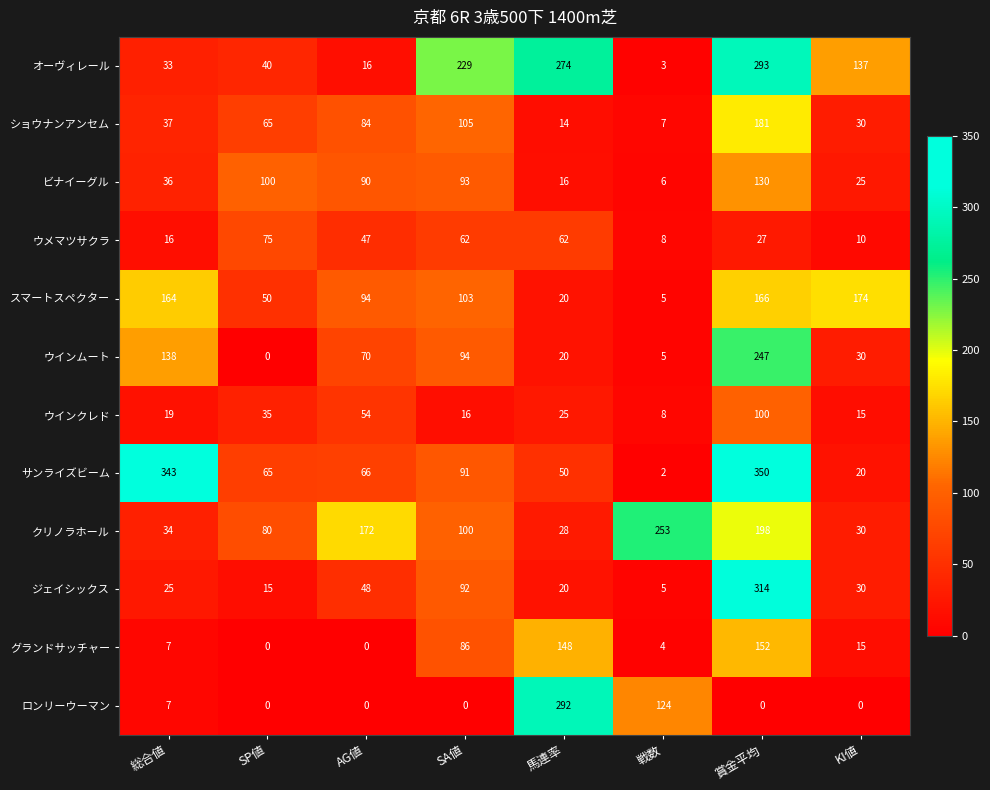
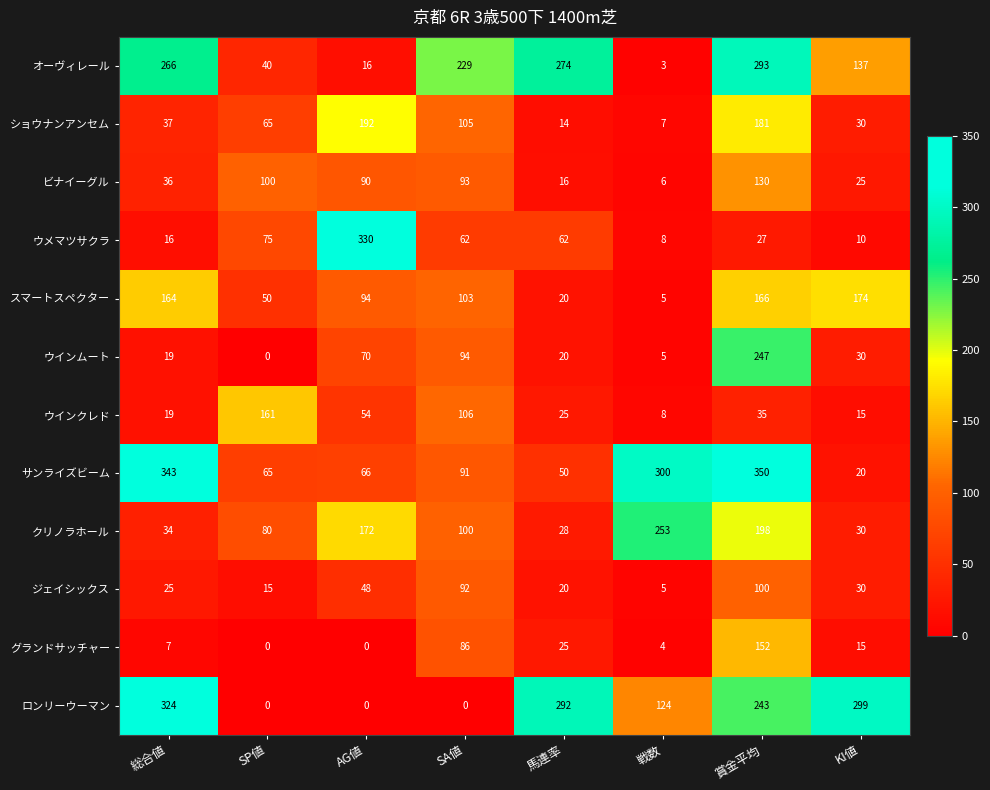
  {
    "オーヴィレール": {
-     "総合値": 33,
+     "総合値": 266,
      "SP値": 40,
      "AG値": 16,
      "SA値": 229,
      "馬連率": 274,
      "戦数": 3,
      "賞金平均": 293,
      "KI値": 137
    },
    "ショウナンアンセム": {
      "総合値": 37,
      "SP値": 65,
-     "AG値": 84,
+     "AG値": 192,
      "SA値": 105,
      "馬連率": 14,
      "戦数": 7,
      "賞金平均": 181,
      "KI値": 30
    },
    "ビナイーグル": {
      "総合値": 36,
      "SP値": 100,
      "AG値": 90,
      "SA値": 93,
      "馬連率": 16,
      "戦数": 6,
      "賞金平均": 130,
      "KI値": 25
    },
    "ウメマツサクラ": {
      "総合値": 16,
      "SP値": 75,
-     "AG値": 47,
+     "AG値": 330,
      "SA値": 62,
      "馬連率": 62,
      "戦数": 8,
      "賞金平均": 27,
      "KI値": 10
    },
    "スマートスペクター": {
      "総合値": 164,
      "SP値": 50,
      "AG値": 94,
      "SA値": 103,
      "馬連率": 20,
      "戦数": 5,
      "賞金平均": 166,
      "KI値": 174
    },
    "ウインムート": {
-     "総合値": 138,
+     "総合値": 19,
      "SP値": 0,
      "AG値": 70,
      "SA値": 94,
      "馬連率": 20,
      "戦数": 5,
      "賞金平均": 247,
      "KI値": 30
    },
    "ウインクレド": {
      "総合値": 19,
-     "SP値": 35,
+     "SP値": 161,
      "AG値": 54,
-     "SA値": 16,
+     "SA値": 106,
      "馬連率": 25,
      "戦数": 8,
-     "賞金平均": 100,
+     "賞金平均": 35,
      "KI値": 15
    },
    "サンライズビーム": {
      "総合値": 343,
      "SP値": 65,
      "AG値": 66,
      "SA値": 91,
      "馬連率": 50,
-     "戦数": 2,
+     "戦数": 300,
      "賞金平均": 350,
      "KI値": 20
    },
    "クリノラホール": {
      "総合値": 34,
      "SP値": 80,
      "AG値": 172,
      "SA値": 100,
      "馬連率": 28,
      "戦数": 253,
      "賞金平均": 198,
      "KI値": 30
    },
    "ジェイシックス": {
      "総合値": 25,
      "SP値": 15,
      "AG値": 48,
      "SA値": 92,
      "馬連率": 20,
      "戦数": 5,
-     "賞金平均": 314,
+     "賞金平均": 100,
      "KI値": 30
    },
    "グランドサッチャー": {
      "総合値": 7,
      "SP値": 0,
      "AG値": 0,
      "SA値": 86,
-     "馬連率": 148,
+     "馬連率": 25,
      "戦数": 4,
      "賞金平均": 152,
      "KI値": 15
    },
    "ロンリーウーマン": {
-     "総合値": 7,
+     "総合値": 324,
      "SP値": 0,
      "AG値": 0,
      "SA値": 0,
      "馬連率": 292,
      "戦数": 124,
-     "賞金平均": 0,
-     "KI値": 0
+     "賞金平均": 243,
+     "KI値": 299
    }
  }
